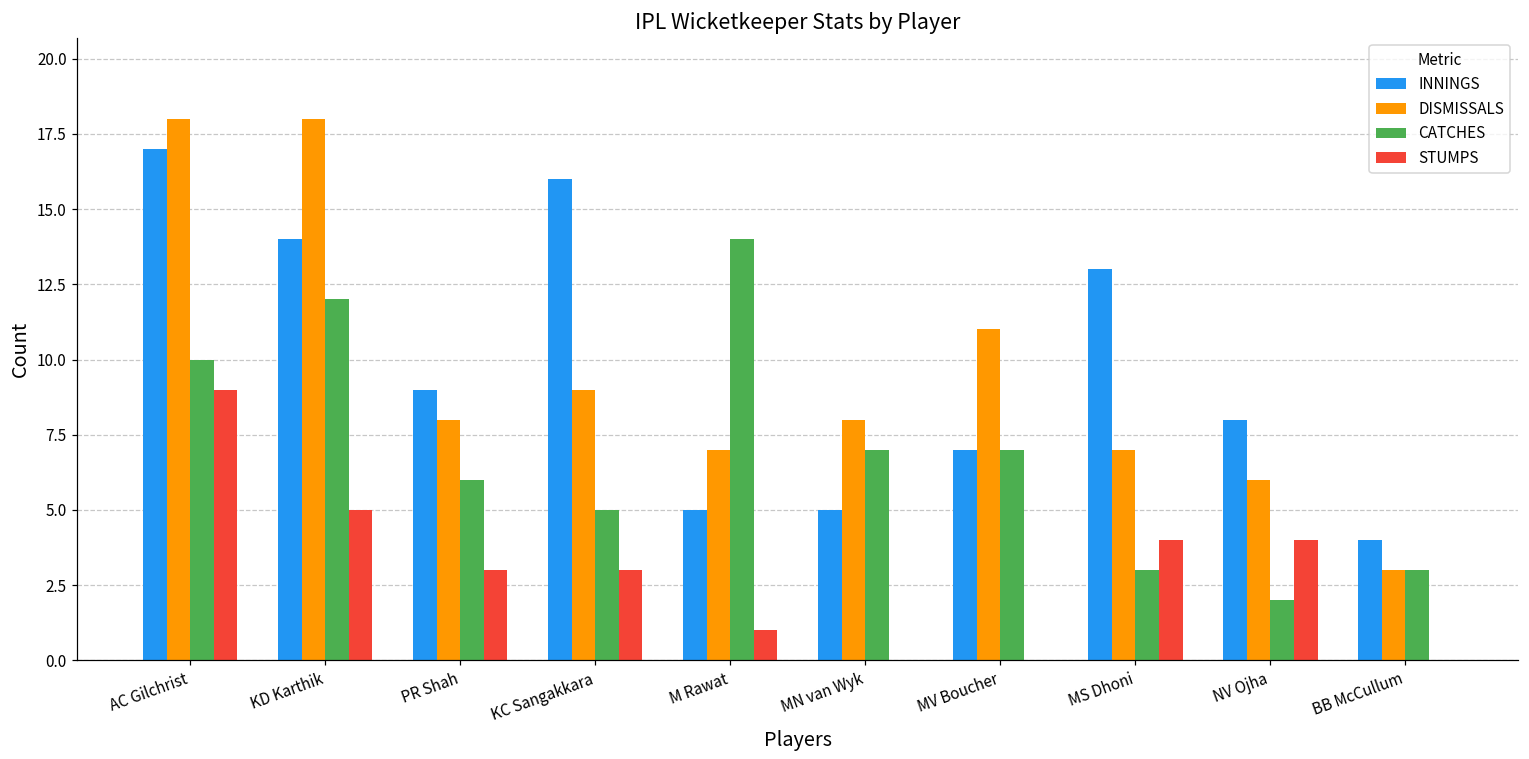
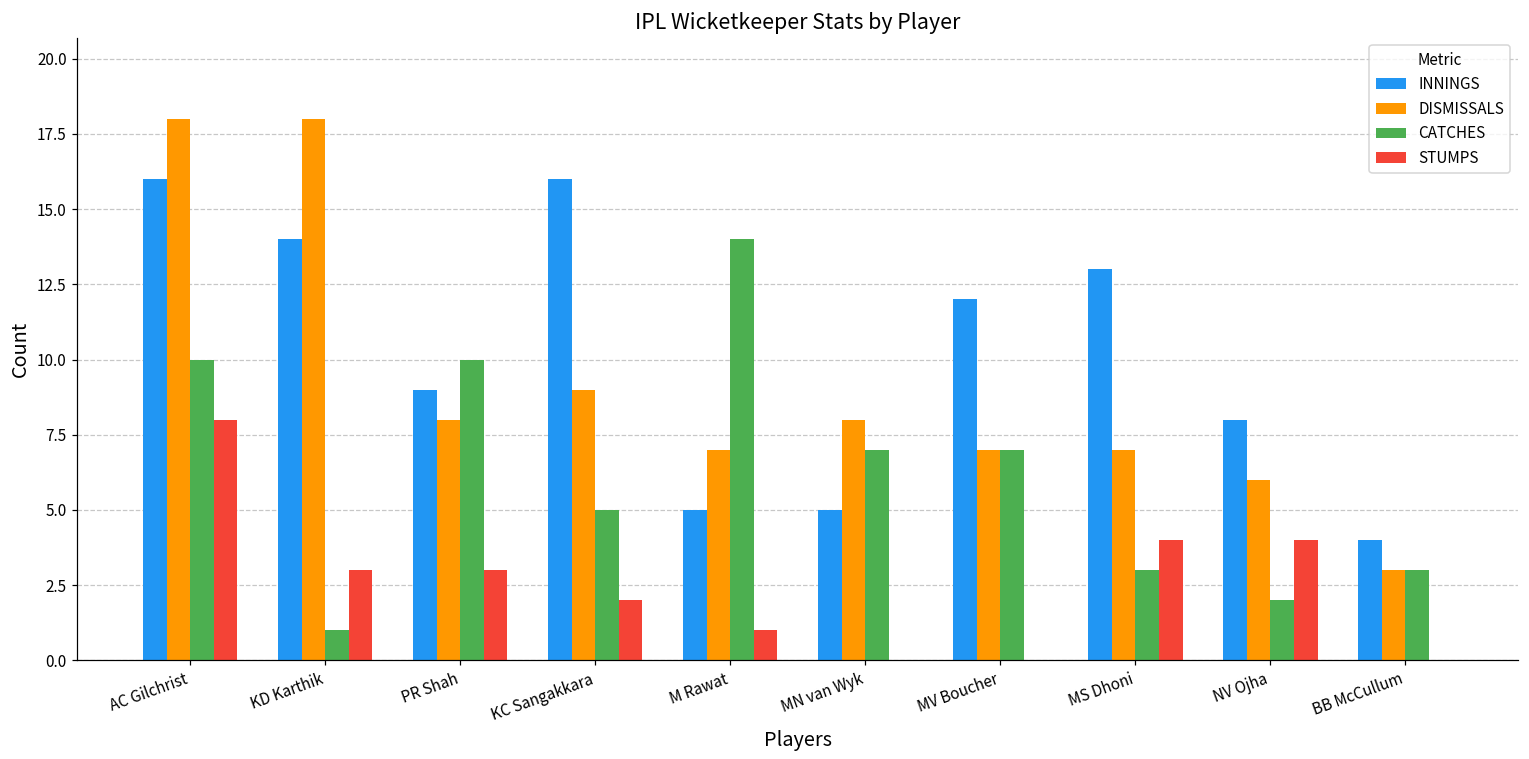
  {
    "INNINGS": {
-     "AC Gilchrist": 17,
+     "AC Gilchrist": 16,
      "KD Karthik": 14,
      "PR Shah": 9,
      "KC Sangakkara": 16,
      "M Rawat": 5,
      "MN van Wyk": 5,
-     "MV Boucher": 7,
+     "MV Boucher": 12,
      "MS Dhoni": 13,
      "NV Ojha": 8,
      "BB McCullum": 4
    },
    "DISMISSALS": {
      "AC Gilchrist": 18,
      "KD Karthik": 18,
      "PR Shah": 8,
      "KC Sangakkara": 9,
      "M Rawat": 7,
      "MN van Wyk": 8,
-     "MV Boucher": 11,
+     "MV Boucher": 7,
      "MS Dhoni": 7,
      "NV Ojha": 6,
      "BB McCullum": 3
    },
    "CATCHES": {
      "AC Gilchrist": 10,
-     "KD Karthik": 12,
-     "PR Shah": 6,
+     "KD Karthik": 1,
+     "PR Shah": 10,
      "KC Sangakkara": 5,
      "M Rawat": 14,
      "MN van Wyk": 7,
      "MV Boucher": 7,
      "MS Dhoni": 3,
      "NV Ojha": 2,
      "BB McCullum": 3
    },
    "STUMPS": {
-     "AC Gilchrist": 9,
-     "KD Karthik": 5,
+     "AC Gilchrist": 8,
+     "KD Karthik": 3,
      "PR Shah": 3,
-     "KC Sangakkara": 3,
+     "KC Sangakkara": 2,
      "M Rawat": 1,
      "MN van Wyk": 0,
      "MV Boucher": 0,
      "MS Dhoni": 4,
      "NV Ojha": 4,
      "BB McCullum": 0
    }
  }
